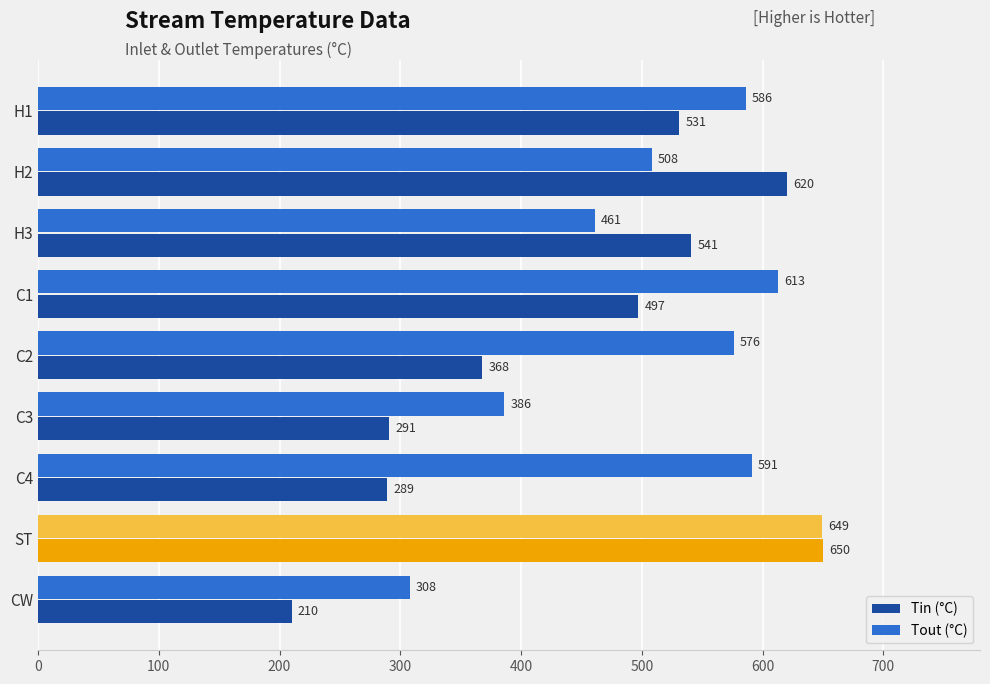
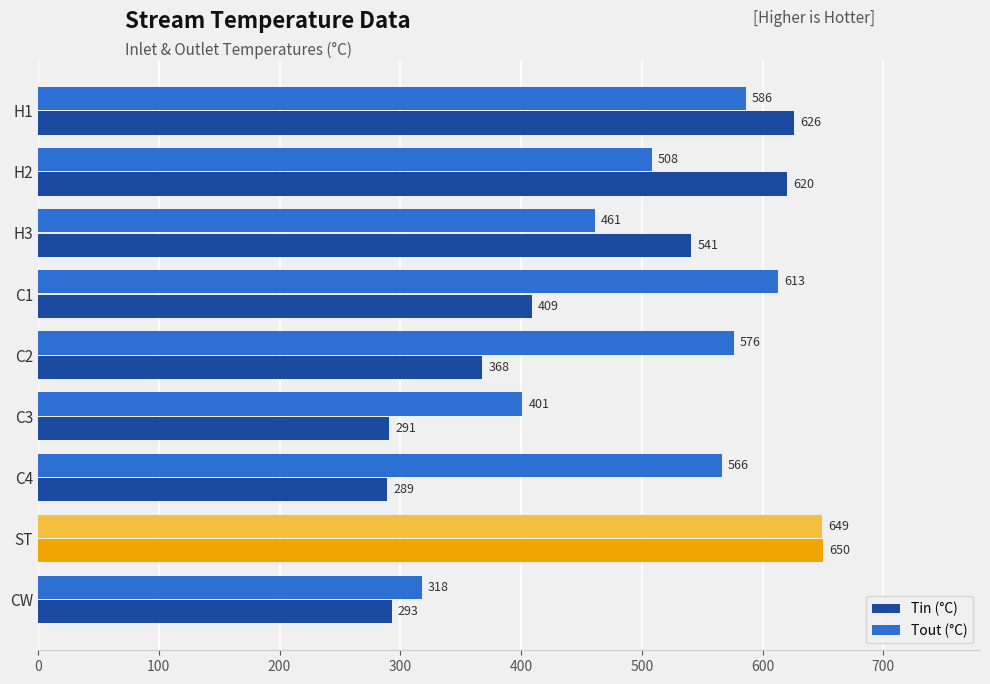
  {
    "Tin (°C)": {
-     "H1": 531,
+     "H1": 626,
      "H2": 620,
      "H3": 541,
-     "C1": 497,
+     "C1": 409,
      "C2": 368,
      "C3": 291,
      "C4": 289,
      "ST": 650,
-     "CW": 210
+     "CW": 293
    },
    "Tout (°C)": {
      "H1": 586,
      "H2": 508,
      "H3": 461,
      "C1": 613,
      "C2": 576,
-     "C3": 386,
-     "C4": 591,
+     "C3": 401,
+     "C4": 566,
      "ST": 649,
-     "CW": 308
+     "CW": 318
    }
  }
